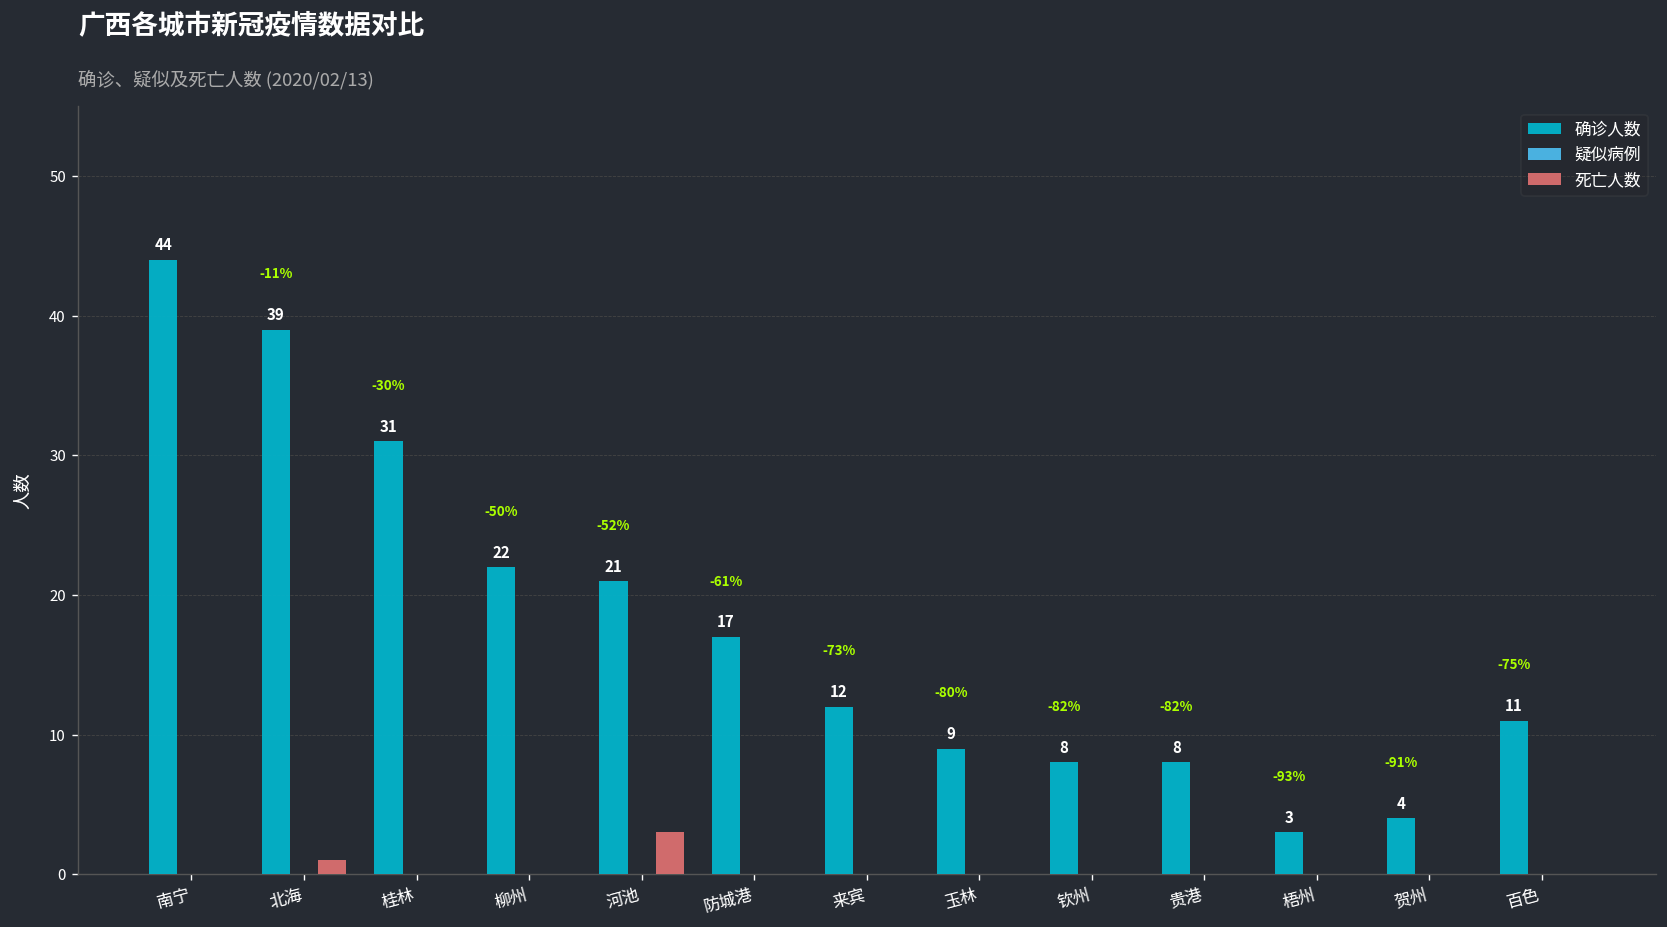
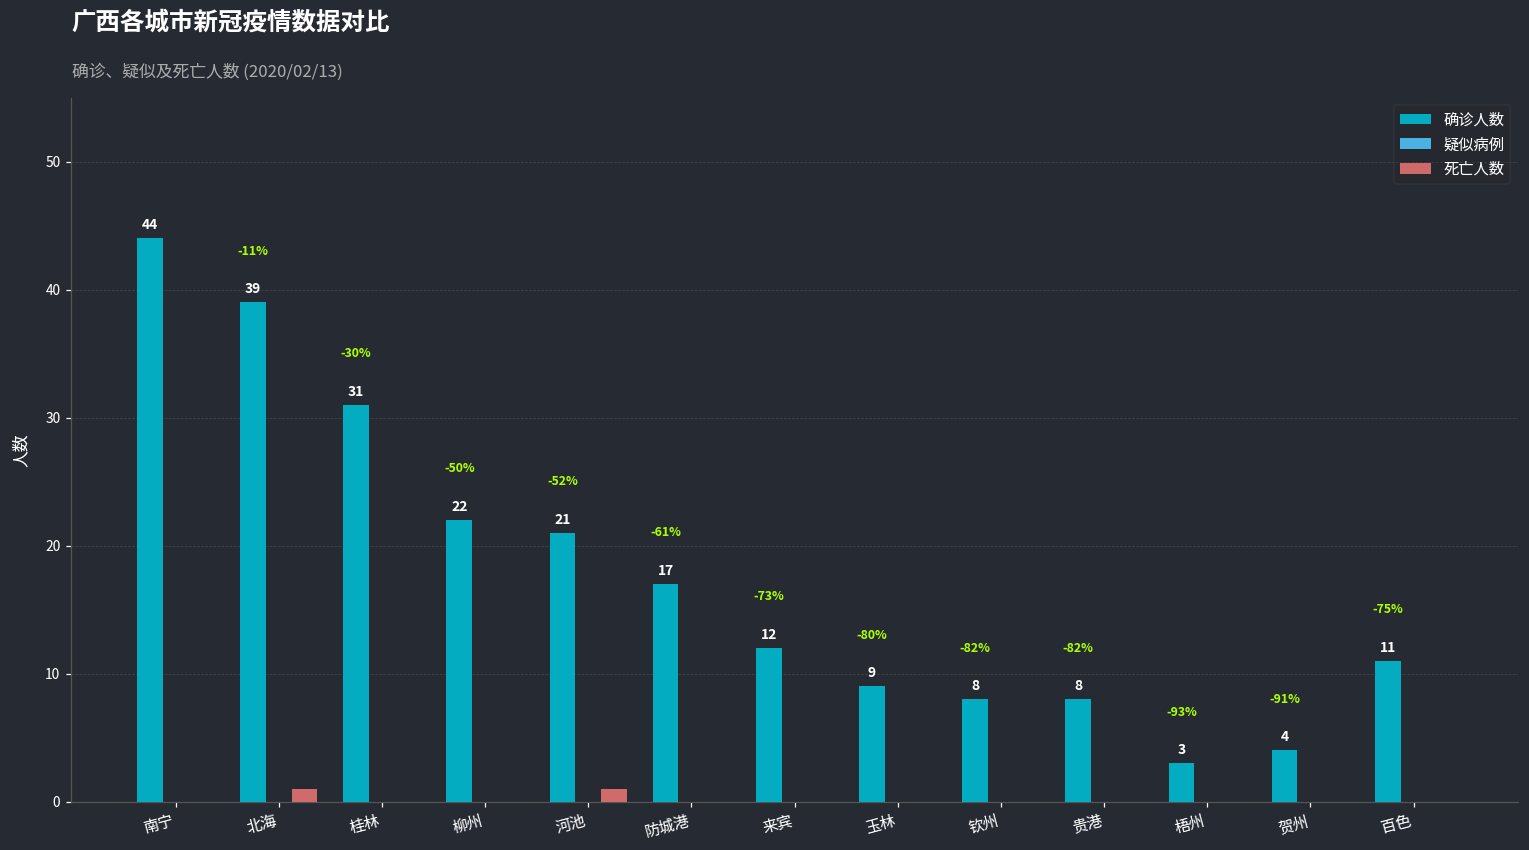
  {
    "确诊人数": {
      "南宁": 44,
      "北海": 39,
      "桂林": 31,
      "柳州": 22,
      "河池": 21,
      "防城港": 17,
      "来宾": 12,
      "玉林": 9,
      "钦州": 8,
      "贵港": 8,
      "梧州": 3,
      "贺州": 4,
      "百色": 11
    },
    "疑似病例": {
      "南宁": 0,
      "北海": 0,
      "桂林": 0,
      "柳州": 0,
      "河池": 0,
      "防城港": 0,
      "来宾": 0,
      "玉林": 0,
      "钦州": 0,
      "贵港": 0,
      "梧州": 0,
      "贺州": 0,
      "百色": 0
    },
    "死亡人数": {
      "南宁": 0,
      "北海": 1,
      "桂林": 0,
      "柳州": 0,
-     "河池": 3,
+     "河池": 1,
      "防城港": 0,
      "来宾": 0,
      "玉林": 0,
      "钦州": 0,
      "贵港": 0,
      "梧州": 0,
      "贺州": 0,
      "百色": 0
    }
  }
